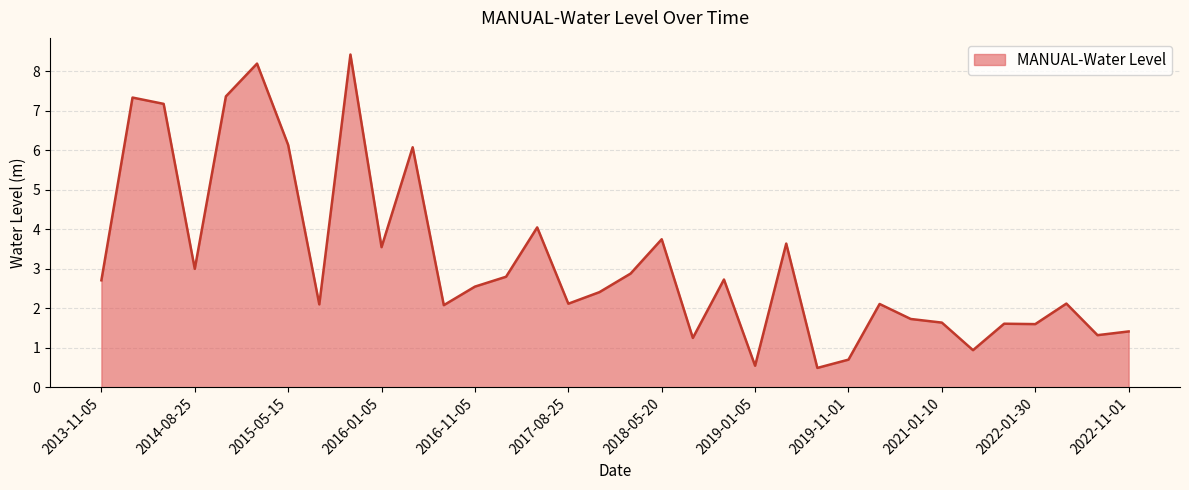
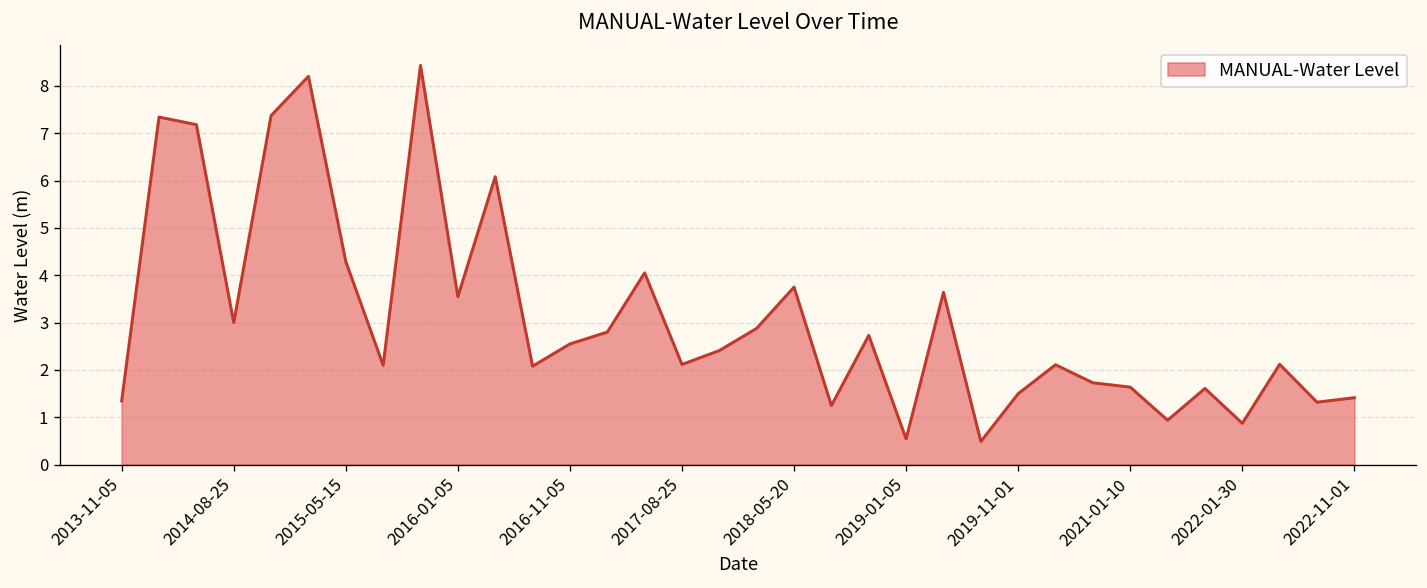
  {
-   "2013-11-05": 2.7,
+   "2013-11-05": 1.3,
    "2014-08-25": 3.0,
-   "2015-05-15": 6.1,
+   "2015-05-15": 4.3,
    "2016-01-05": 3.5,
    "2016-11-05": 2.5,
    "2017-08-25": 2.1,
    "2018-05-20": 3.8,
    "2019-01-05": 0.5,
-   "2019-11-01": 0.7,
+   "2019-11-01": 1.5,
    "2021-01-10": 1.6,
-   "2022-01-30": 1.6,
+   "2022-01-30": 0.9,
    "2022-11-01": 1.4
  }
